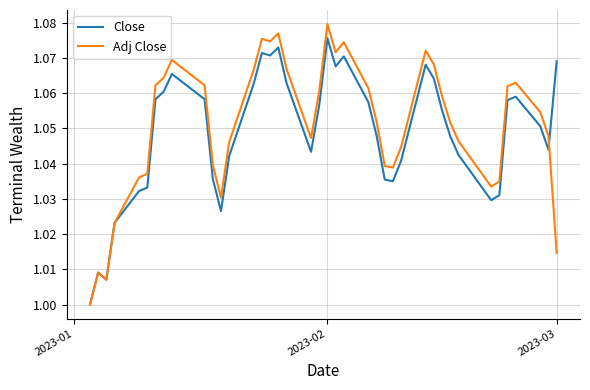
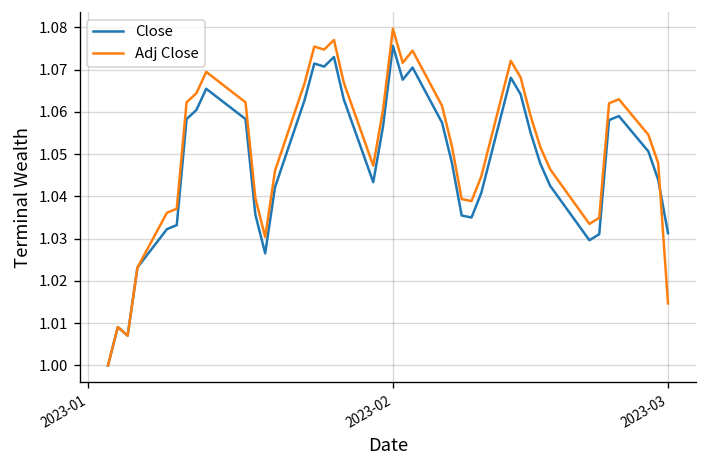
  {
    "Close": {
      "2023-02": 1.076,
-     "2023-03": 1.069
+     "2023-03": 1.031
    },
    "Adj Close": {
      "2023-02": 1.080,
      "2023-03": 1.015
    }
  }
